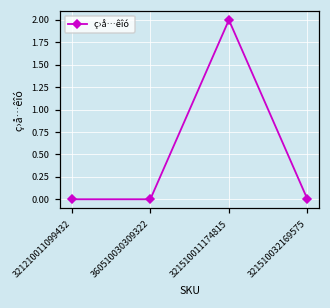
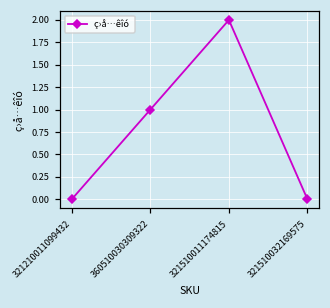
  {
    "321210011099432": 0,
-   "360510030309322": 0,
+   "360510030309322": 1,
    "321510011174815": 2,
    "321510032169575": 0
  }
